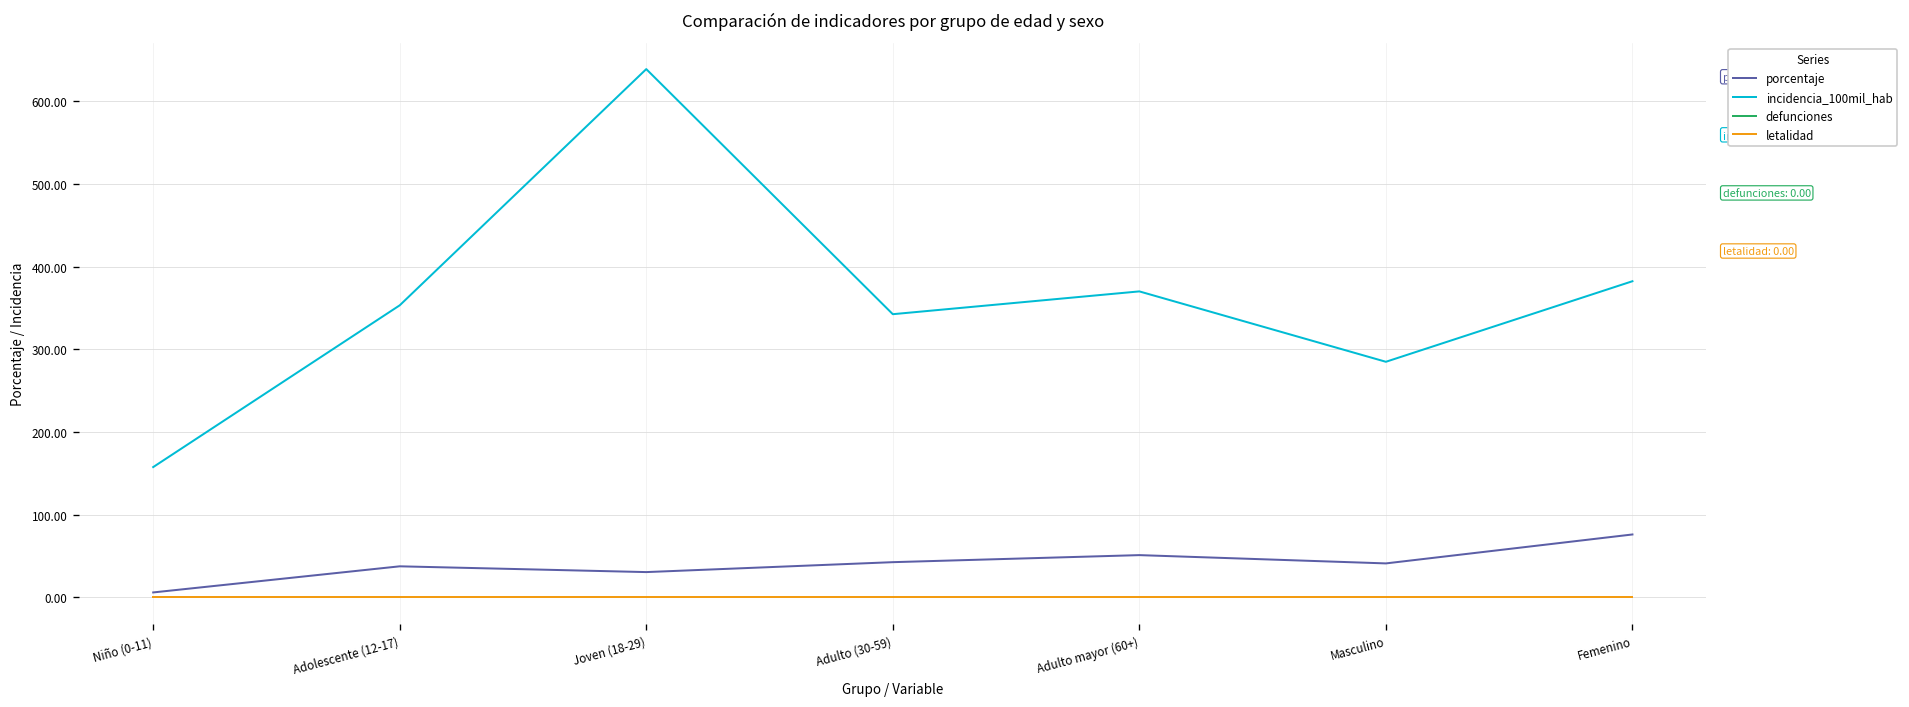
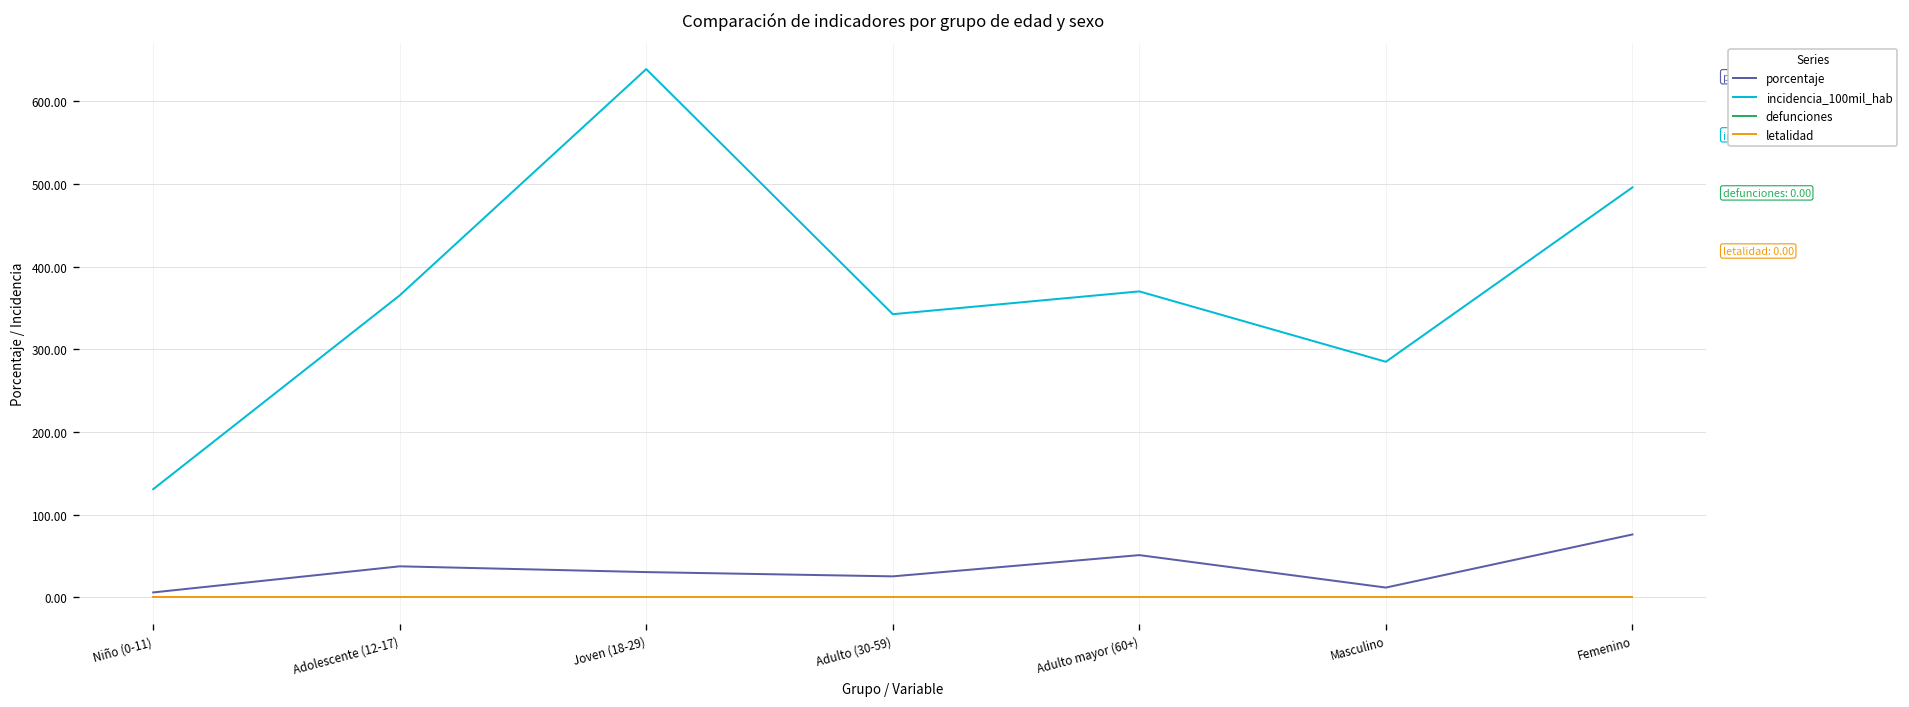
  {
    "porcentaje": {
      "Niño (0-11)": 10,
      "Adolescente (12-17)": 40,
      "Joven (18-29)": 30,
-     "Adulto (30-59)": 40,
+     "Adulto (30-59)": 30,
      "Adulto mayor (60+)": 50,
-     "Masculino": 40,
+     "Masculino": 10,
      "Femenino": 80
    },
    "incidencia_100mil_hab": {
-     "Niño (0-11)": 160,
-     "Adolescente (12-17)": 350,
+     "Niño (0-11)": 130,
+     "Adolescente (12-17)": 370,
      "Joven (18-29)": 640,
      "Adulto (30-59)": 340,
      "Adulto mayor (60+)": 370,
      "Masculino": 280,
-     "Femenino": 380
+     "Femenino": 500
    },
    "letalidad": {
      "Niño (0-11)": 0,
      "Adolescente (12-17)": 0,
      "Joven (18-29)": 0,
      "Adulto (30-59)": 0,
      "Adulto mayor (60+)": 0,
      "Masculino": 0,
      "Femenino": 0
    }
  }
